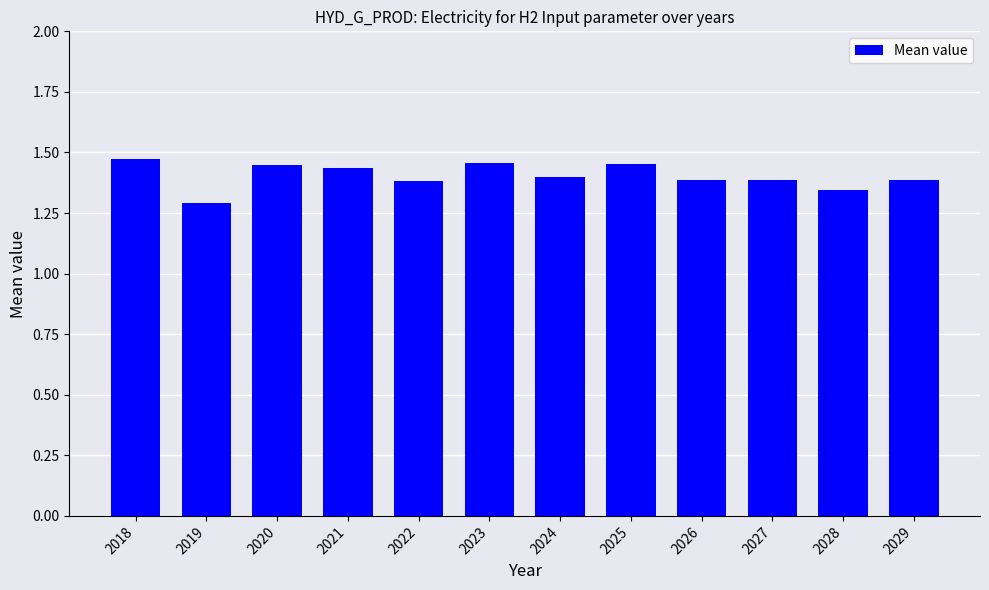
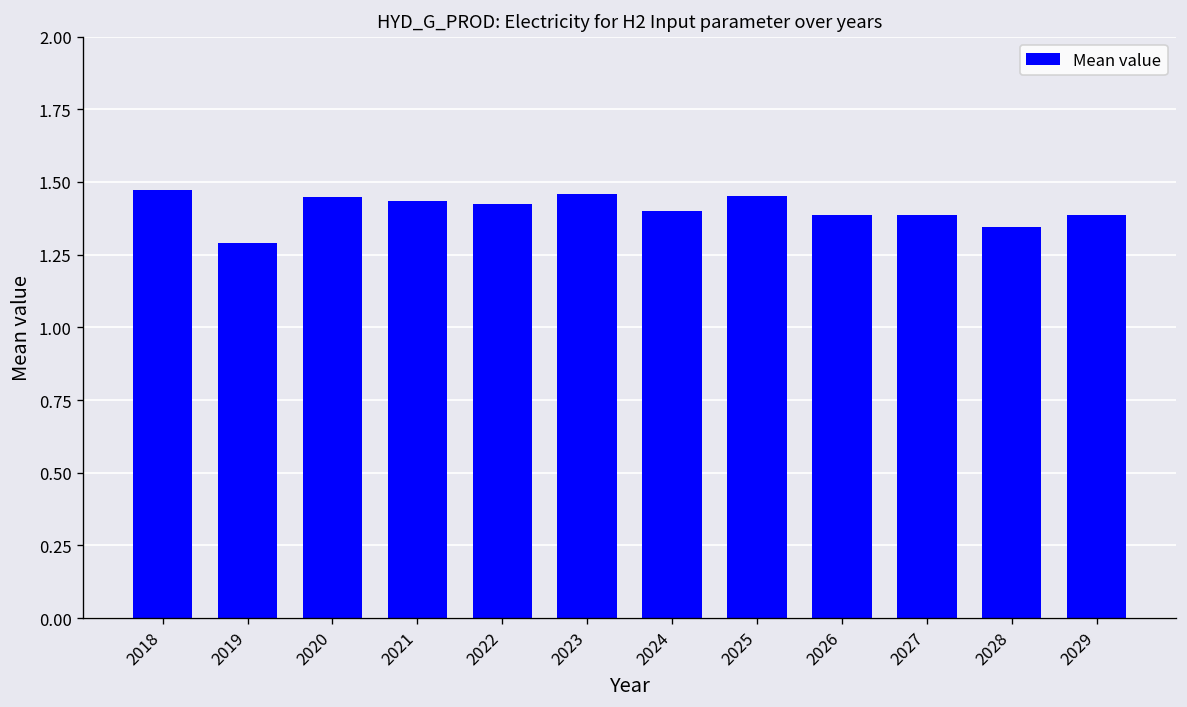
  {
    "2018": 1.47,
    "2019": 1.29,
    "2020": 1.45,
    "2021": 1.44,
-   "2022": 1.38,
+   "2022": 1.42,
    "2023": 1.46,
    "2024": 1.40,
    "2025": 1.45,
    "2026": 1.39,
    "2027": 1.39,
    "2028": 1.35,
    "2029": 1.39
  }
